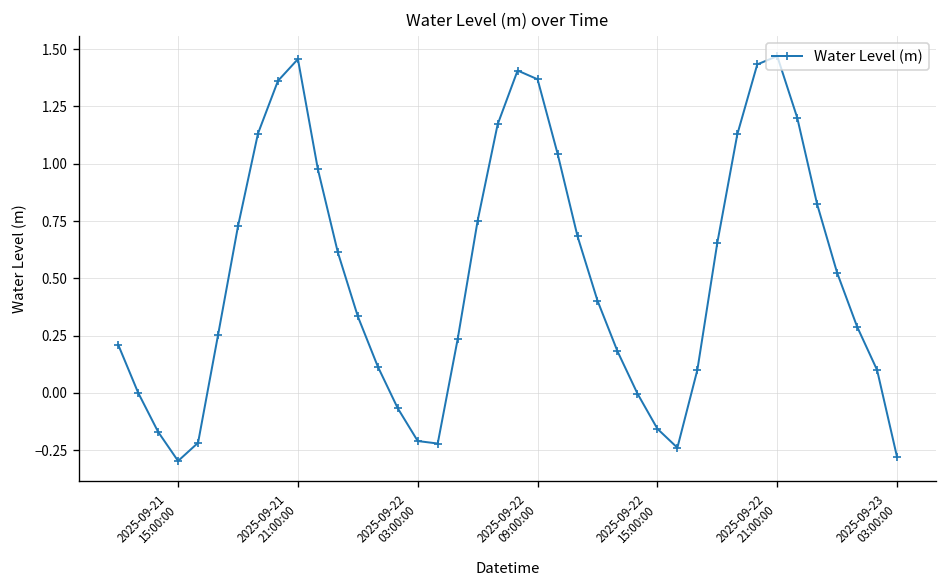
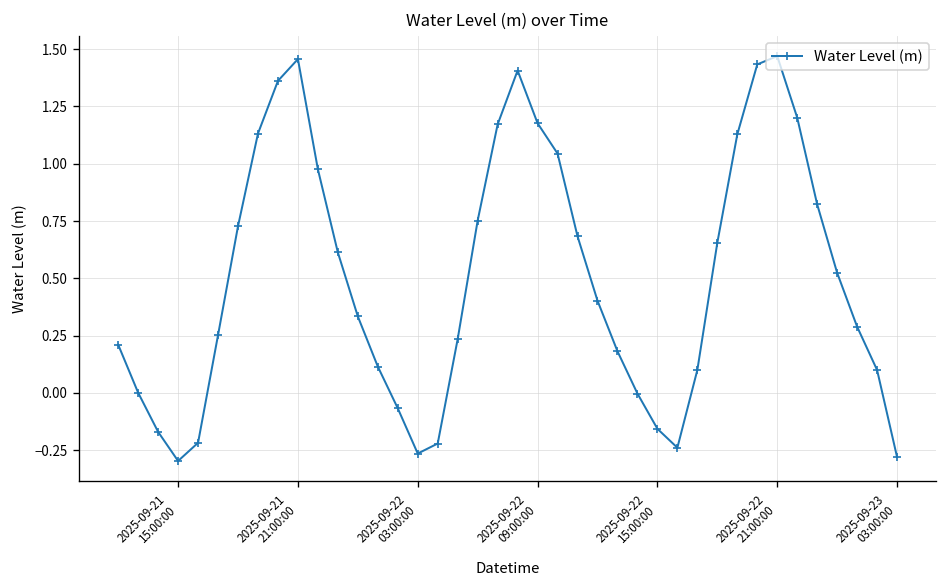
  {
    "2025-09-21 15:00:00": -0.30,
    "2025-09-21 21:00:00": 1.46,
-   "2025-09-22 03:00:00": -0.21,
-   "2025-09-22 09:00:00": 1.37,
+   "2025-09-22 03:00:00": -0.27,
+   "2025-09-22 09:00:00": 1.18,
    "2025-09-22 15:00:00": -0.16,
    "2025-09-23 03:00:00": -0.28
  }
